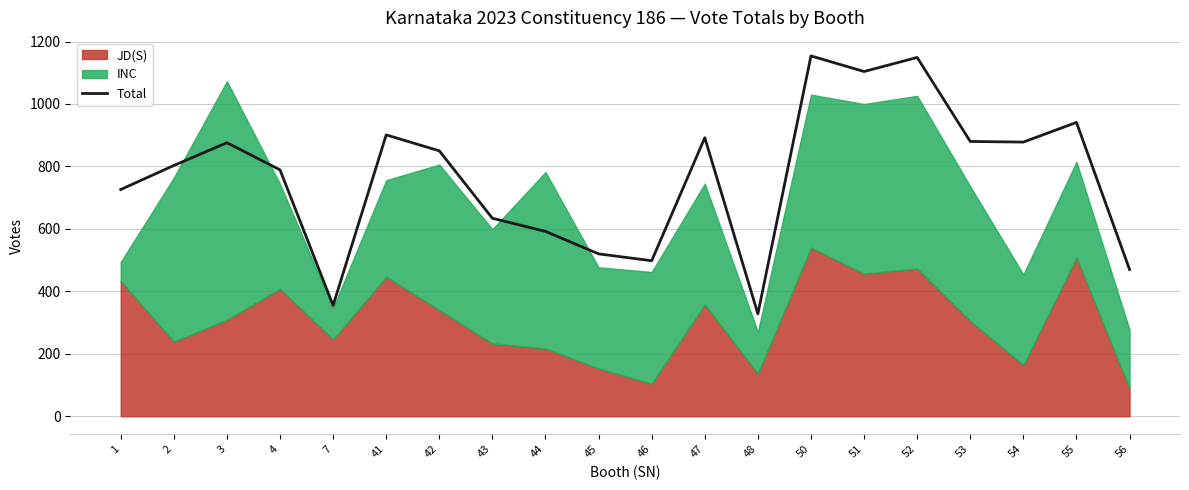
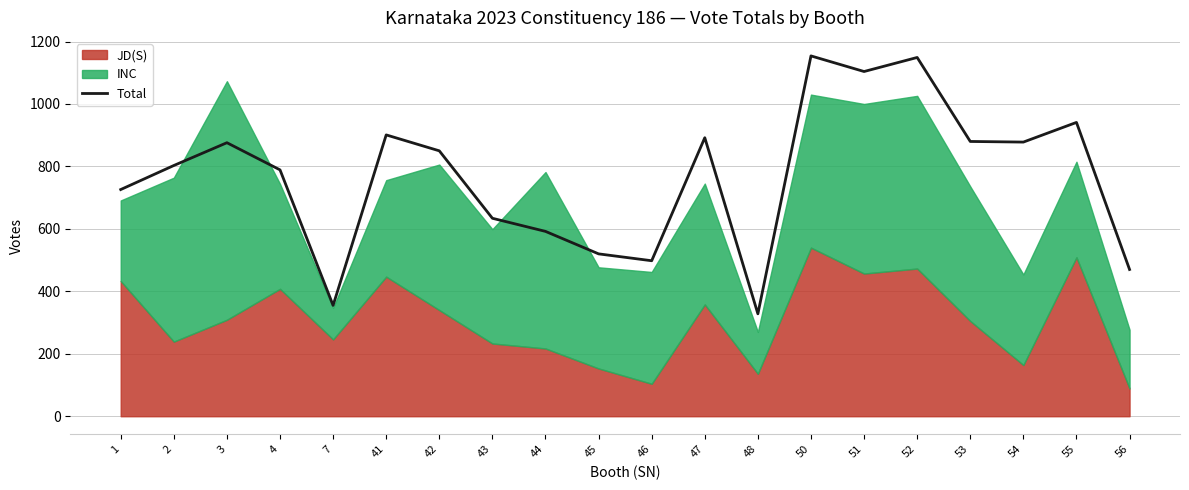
  {
    "Total": {
      "1": 730,
      "2": 800,
      "3": 880,
      "4": 790,
      "41": 900,
      "42": 850,
      "43": 630,
      "44": 590,
      "45": 520,
      "46": 500,
      "47": 890,
      "48": 330,
      "50": 1150,
      "51": 1100,
      "52": 1150,
      "53": 880,
      "54": 880,
      "55": 940,
      "56": 470
    },
    "JD(S)": {
      "1": 430,
      "2": 240,
      "3": 310,
      "4": 410,
      "7": 250,
      "41": 450,
      "42": 340,
      "43": 230,
      "44": 220,
      "45": 150,
      "46": 100,
      "47": 360,
      "48": 140,
      "50": 540,
      "51": 460,
      "52": 470,
      "53": 310,
      "54": 160,
      "55": 510,
      "56": 90
    },
    "INC": {
-     "1": 60,
+     "1": 260,
      "2": 530,
      "3": 760,
      "4": 340,
      "41": 310,
      "42": 470,
      "43": 370,
      "44": 570,
      "45": 320,
      "46": 360,
      "47": 390,
      "48": 130,
      "50": 490,
      "51": 540,
      "52": 550,
      "53": 430,
      "54": 290,
      "55": 310,
      "56": 190
    }
  }
